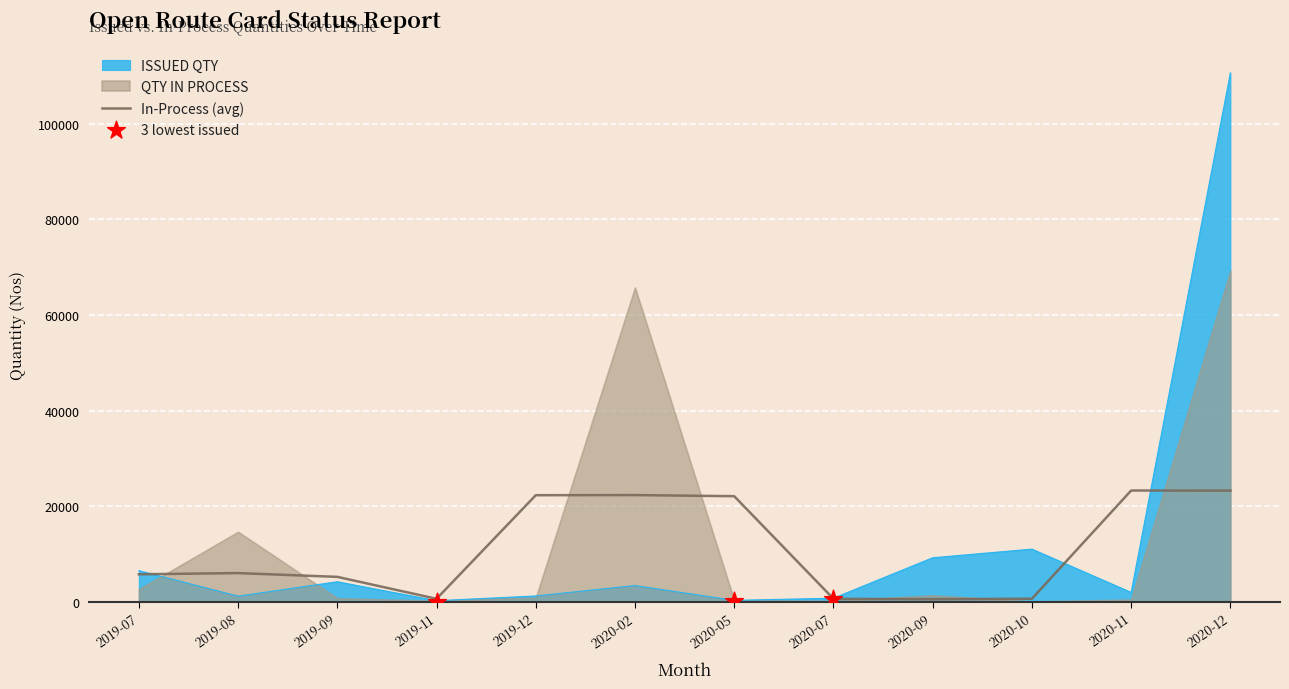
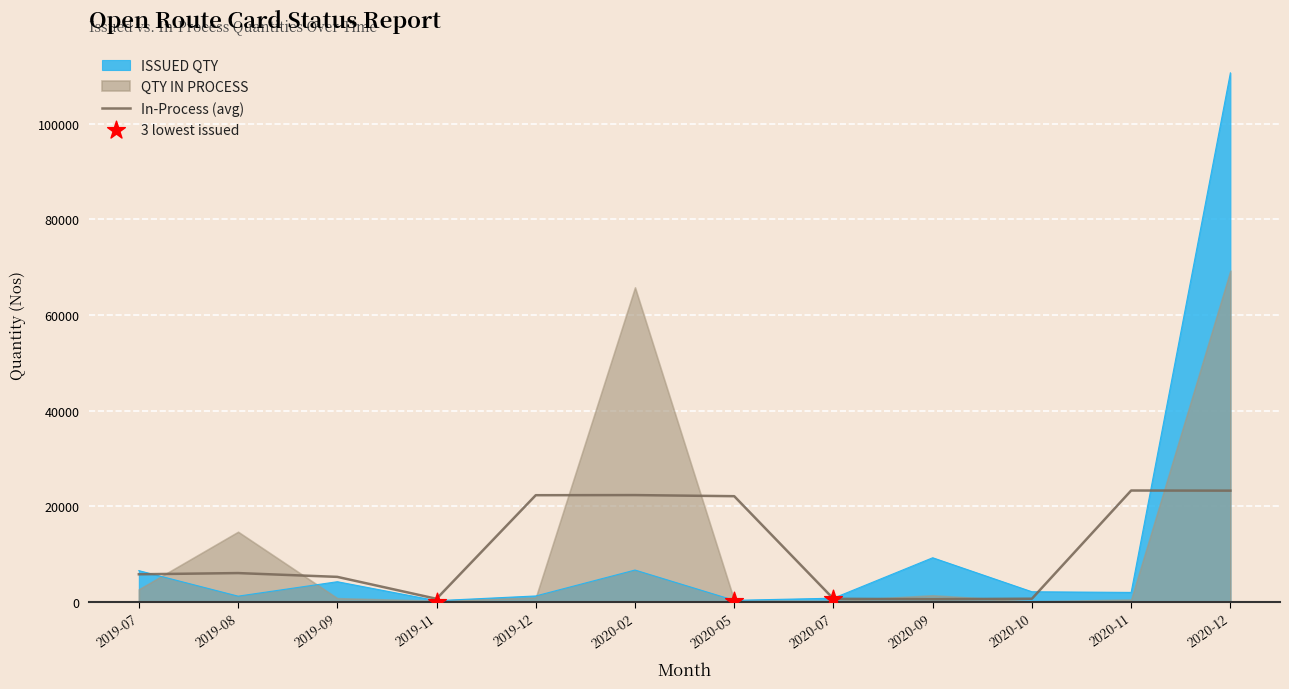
  {
    "ISSUED QTY": {
      "2019-07": 7000,
      "2019-08": 1000,
      "2019-09": 4000,
-     "2020-02": 3000,
+     "2020-02": 7000,
      "2020-09": 9000,
-     "2020-10": 11000,
+     "2020-10": 2000,
      "2020-11": 2000,
      "2020-12": 111000
    },
    "In-Process (avg)": {
      "2019-07": 6000,
      "2019-08": 6000,
      "2019-09": 5000,
      "2019-12": 22000,
      "2020-02": 22000,
      "2020-05": 22000,
      "2020-09": 1000,
      "2020-10": 1000,
      "2020-11": 23000,
      "2020-12": 23000
    },
    "QTY IN PROCESS": {
      "2019-07": 3000,
      "2019-08": 15000,
      "2019-09": 1000,
      "2020-02": 66000,
      "2020-09": 1000,
      "2020-12": 69000
    }
  }
